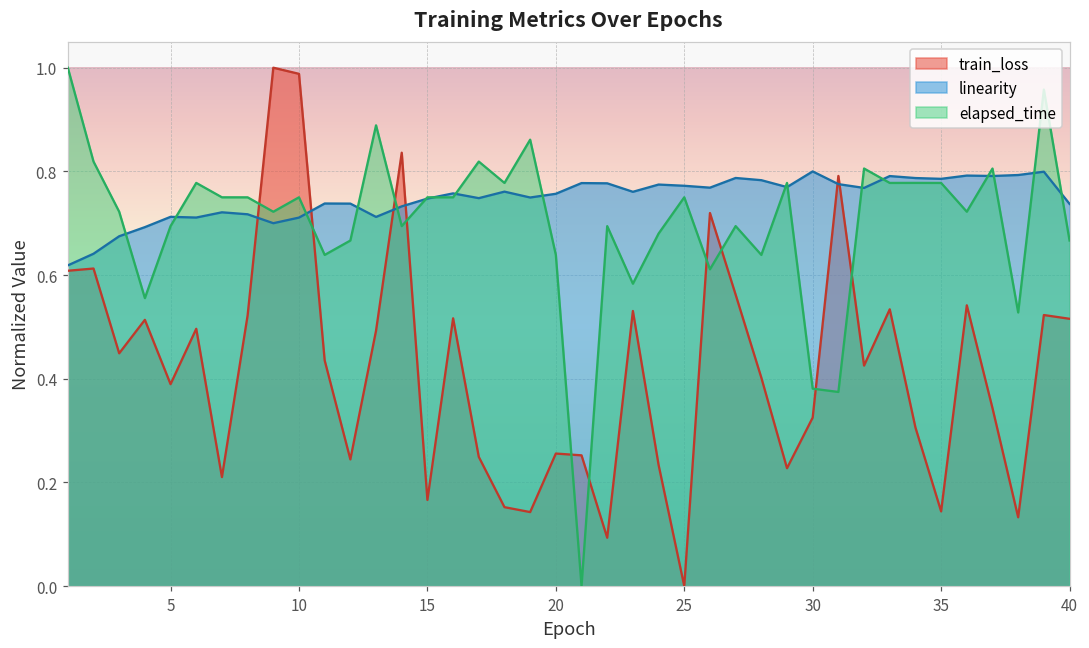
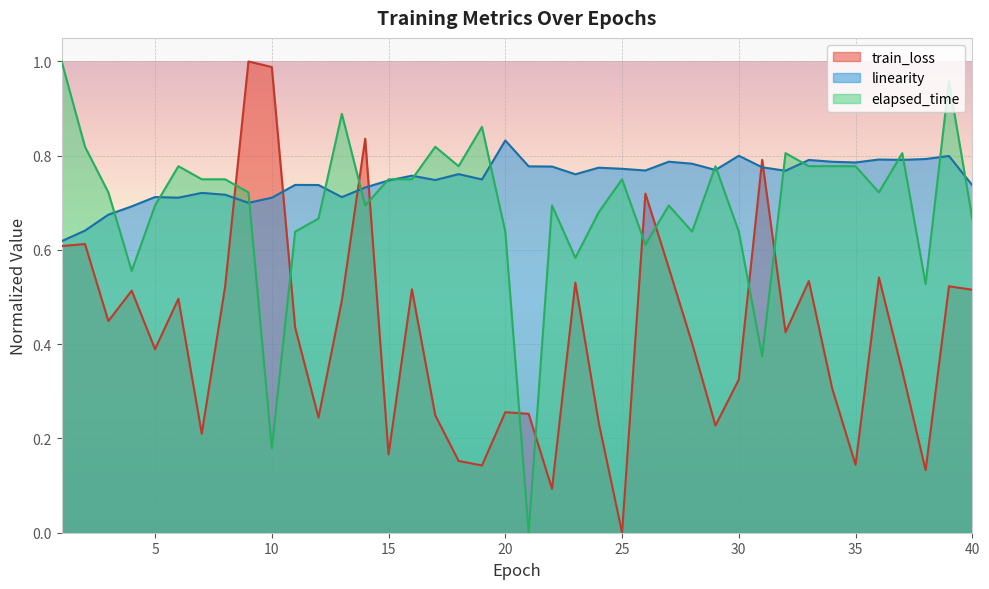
  {
    "train_loss": {
      "5": 0.39,
      "10": 0.99,
      "15": 0.17,
      "20": 0.26,
      "25": 0.00,
      "30": 0.33,
      "35": 0.14,
      "40": 0.52
    },
    "linearity": {
      "5": 0.71,
      "10": 0.71,
-     "20": 0.76,
+     "20": 0.83,
      "25": 0.77,
      "30": 0.80,
      "35": 0.79,
      "40": 0.74
    },
    "elapsed_time": {
      "5": 0.69,
-     "10": 0.75,
+     "10": 0.18,
      "20": 0.64,
      "25": 0.75,
-     "30": 0.38,
+     "30": 0.64,
      "35": 0.78,
      "40": 0.67
    }
  }
